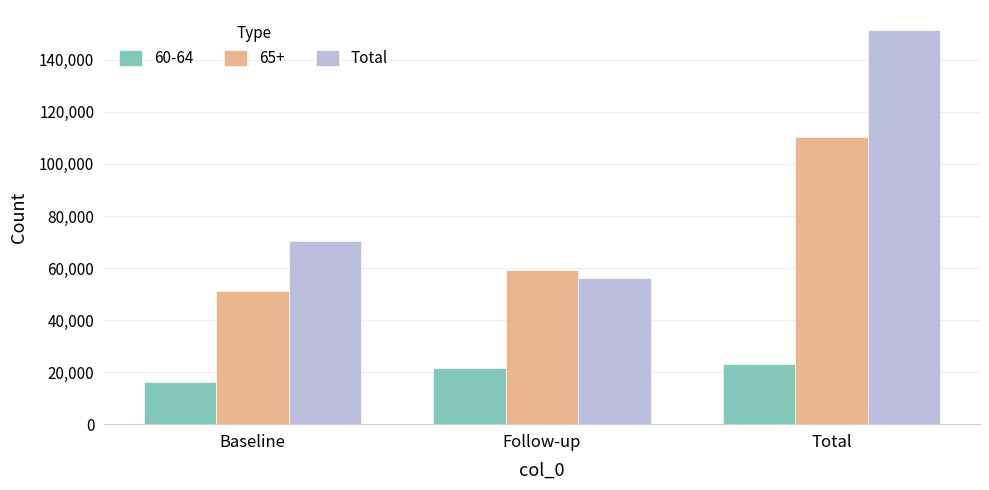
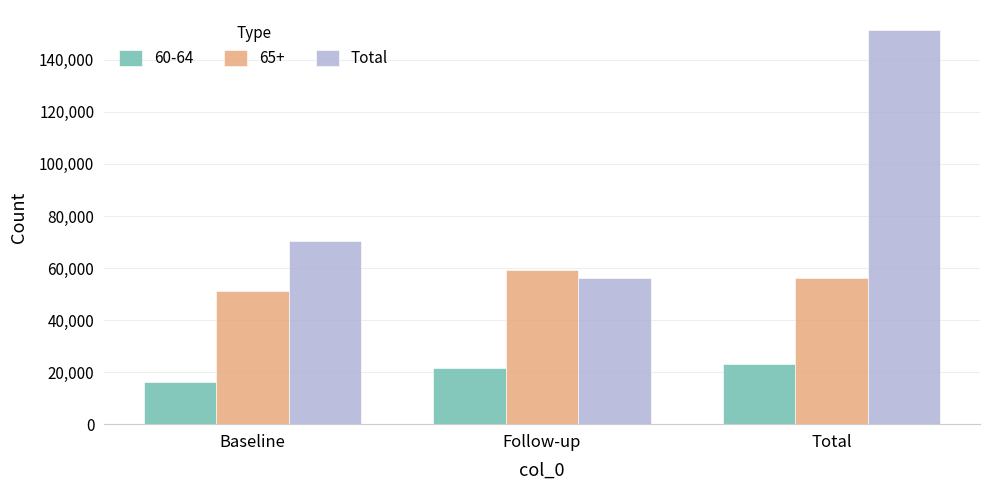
  {
    "60-64": {
      "Baseline": "16,000",
      "Follow-up": "22,000",
      "Total": "23,000"
    },
    "65+": {
      "Baseline": "51,000",
      "Follow-up": "59,000",
-     "Total": "110,000"
+     "Total": "56,000"
    },
    "Total": {
      "Baseline": "71,000",
      "Follow-up": "56,000",
      "Total": "152,000"
    }
  }
